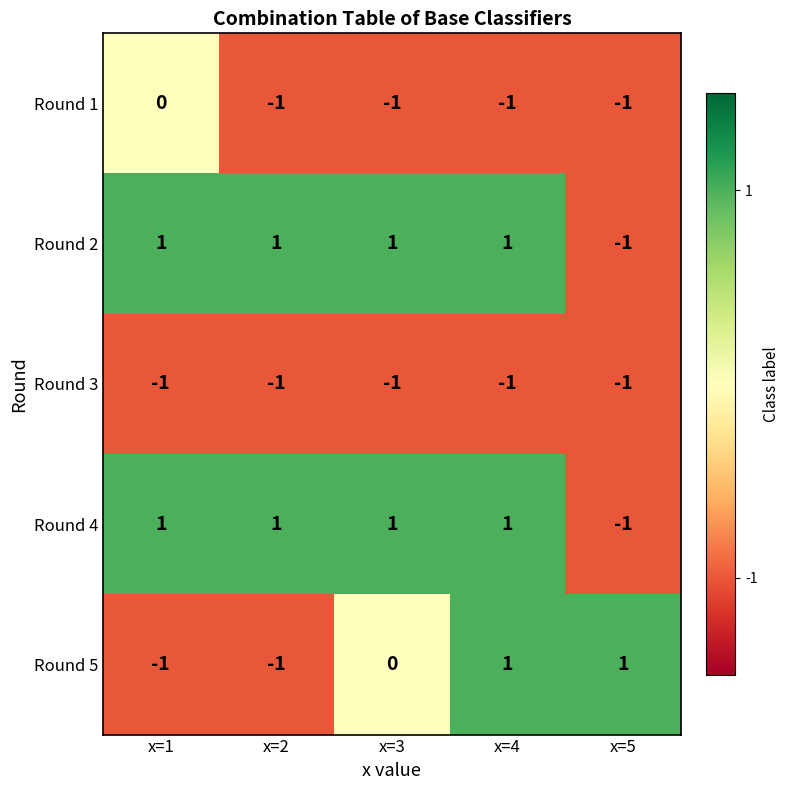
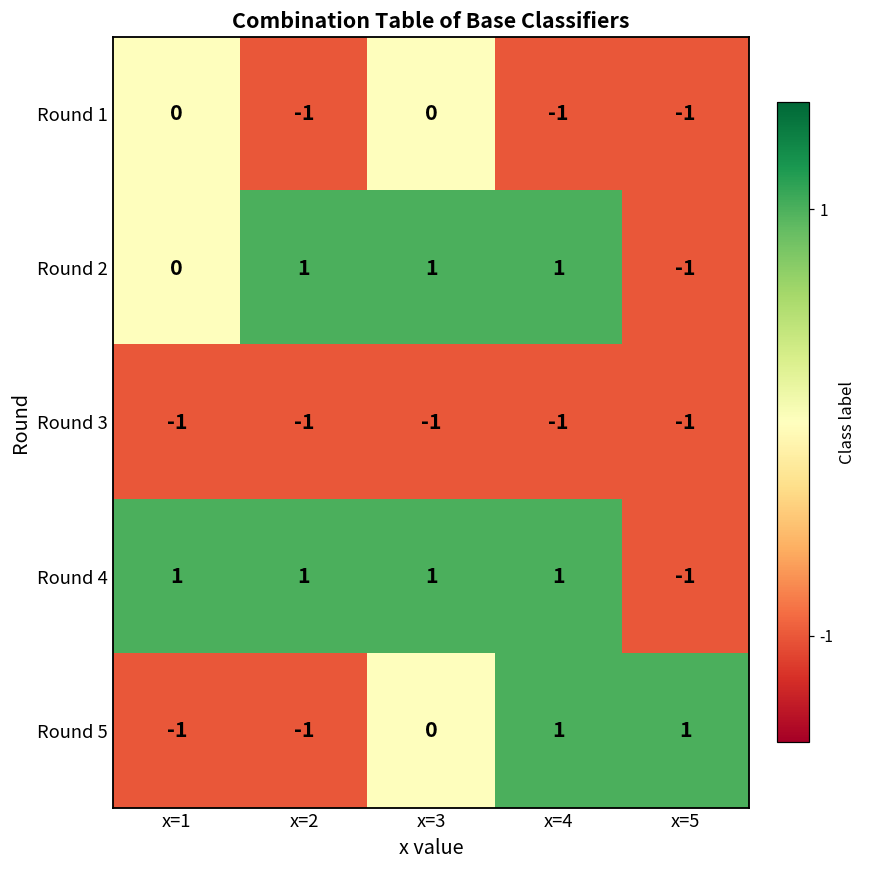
  {
    "Round 1": {
      "x=1": 0,
      "x=2": -1,
-     "x=3": -1,
+     "x=3": 0,
      "x=4": -1,
      "x=5": -1
    },
    "Round 2": {
-     "x=1": 1,
+     "x=1": 0,
      "x=2": 1,
      "x=3": 1,
      "x=4": 1,
      "x=5": -1
    },
    "Round 3": {
      "x=1": -1,
      "x=2": -1,
      "x=3": -1,
      "x=4": -1,
      "x=5": -1
    },
    "Round 4": {
      "x=1": 1,
      "x=2": 1,
      "x=3": 1,
      "x=4": 1,
      "x=5": -1
    },
    "Round 5": {
      "x=1": -1,
      "x=2": -1,
      "x=3": 0,
      "x=4": 1,
      "x=5": 1
    }
  }
